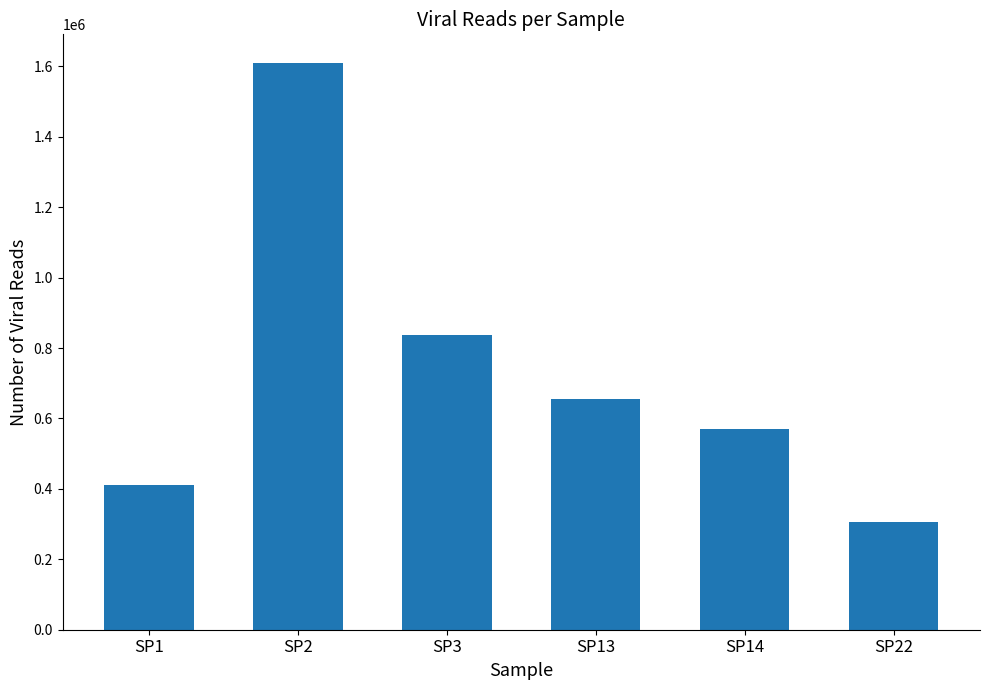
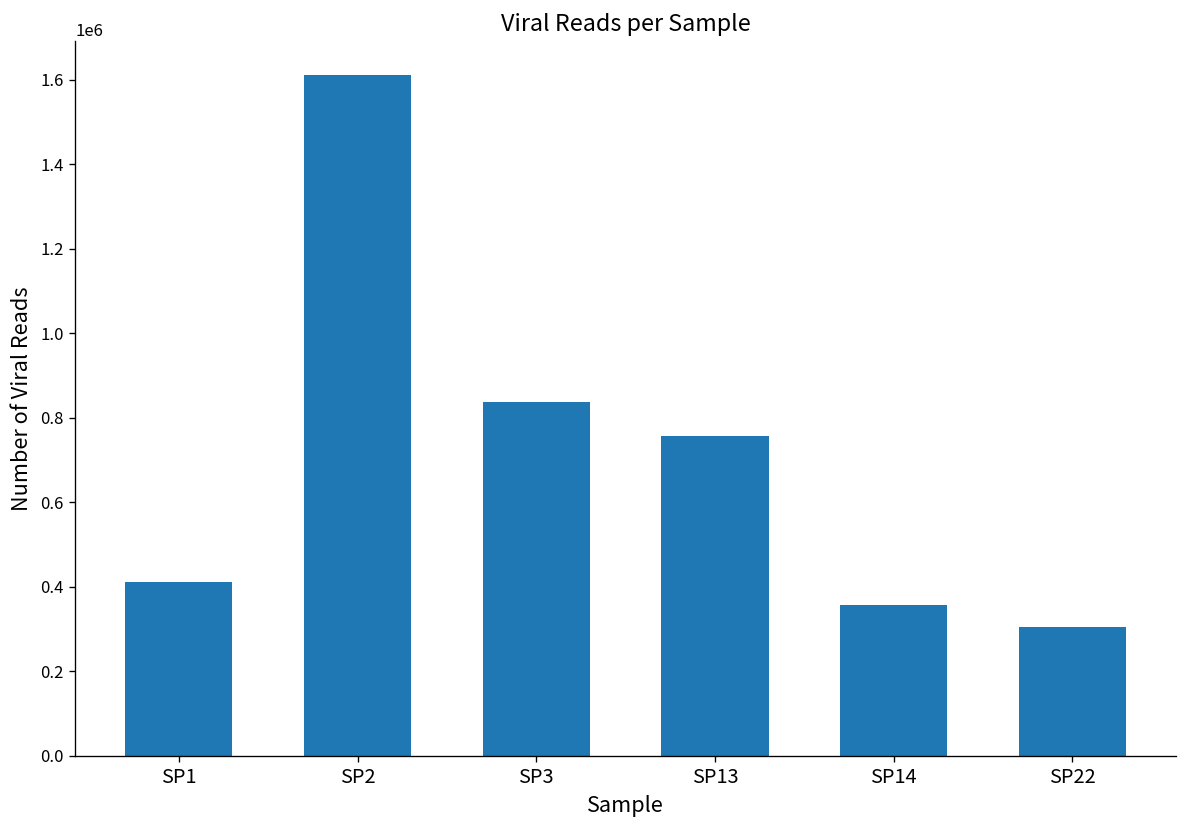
  {
    "SP1": 410000,
    "SP2": 1610000,
    "SP3": 840000,
-   "SP13": 660000,
-   "SP14": 570000,
+   "SP13": 760000,
+   "SP14": 360000,
    "SP22": 310000
  }
